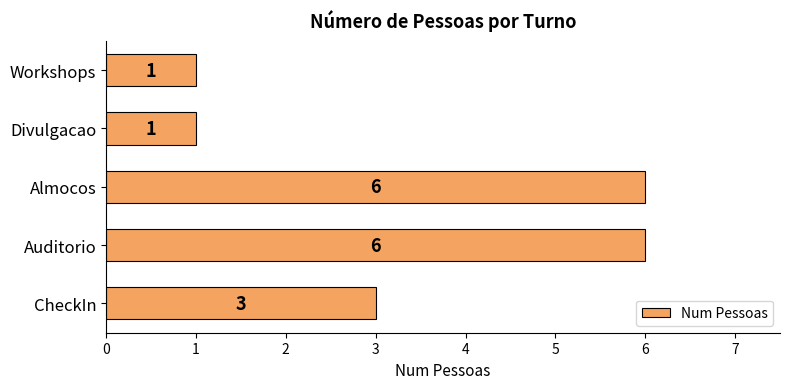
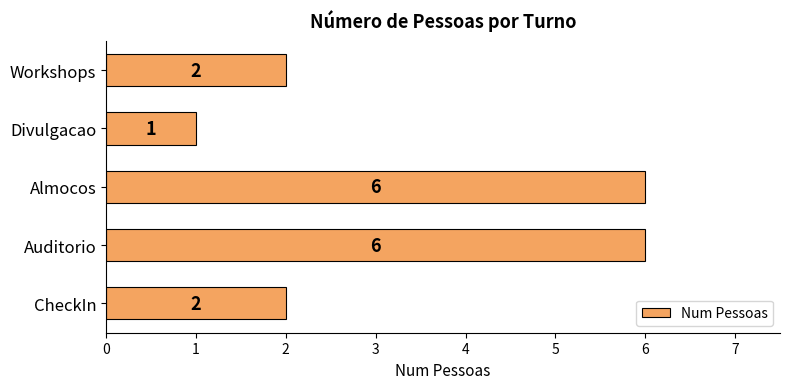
  {
-   "Workshops": 1,
+   "Workshops": 2,
    "Divulgacao": 1,
    "Almocos": 6,
    "Auditorio": 6,
-   "CheckIn": 3
+   "CheckIn": 2
  }
